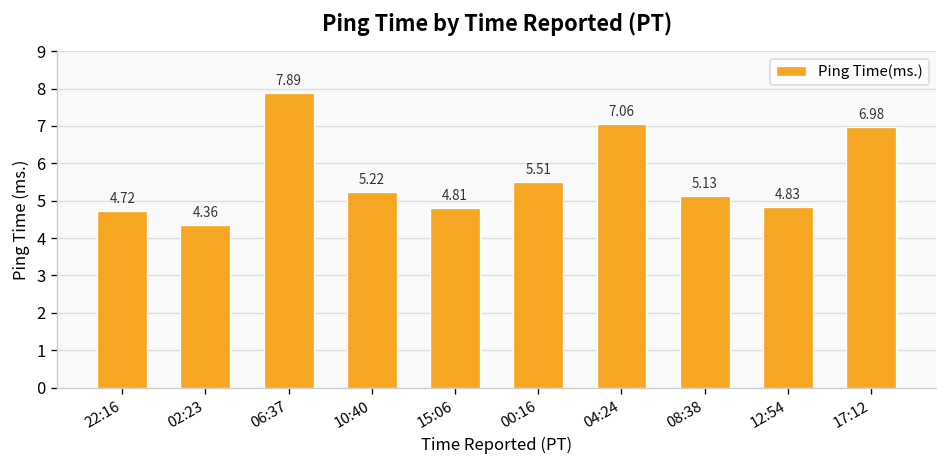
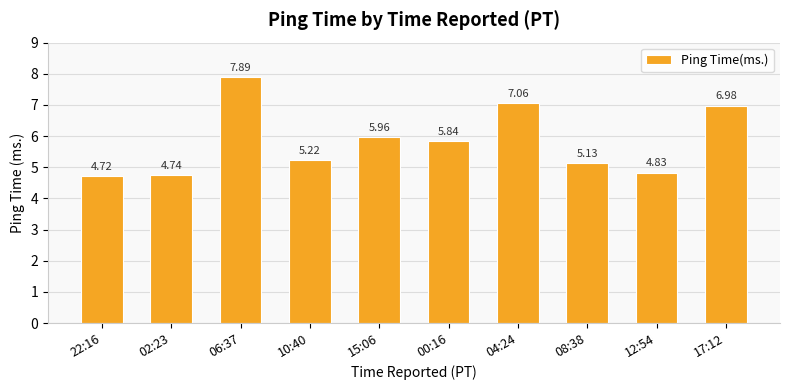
  {
    "22:16": 4.72,
-   "02:23": 4.36,
+   "02:23": 4.74,
    "06:37": 7.89,
    "10:40": 5.22,
-   "15:06": 4.81,
-   "00:16": 5.51,
+   "15:06": 5.96,
+   "00:16": 5.84,
    "04:24": 7.06,
    "08:38": 5.13,
    "12:54": 4.83,
    "17:12": 6.98
  }
